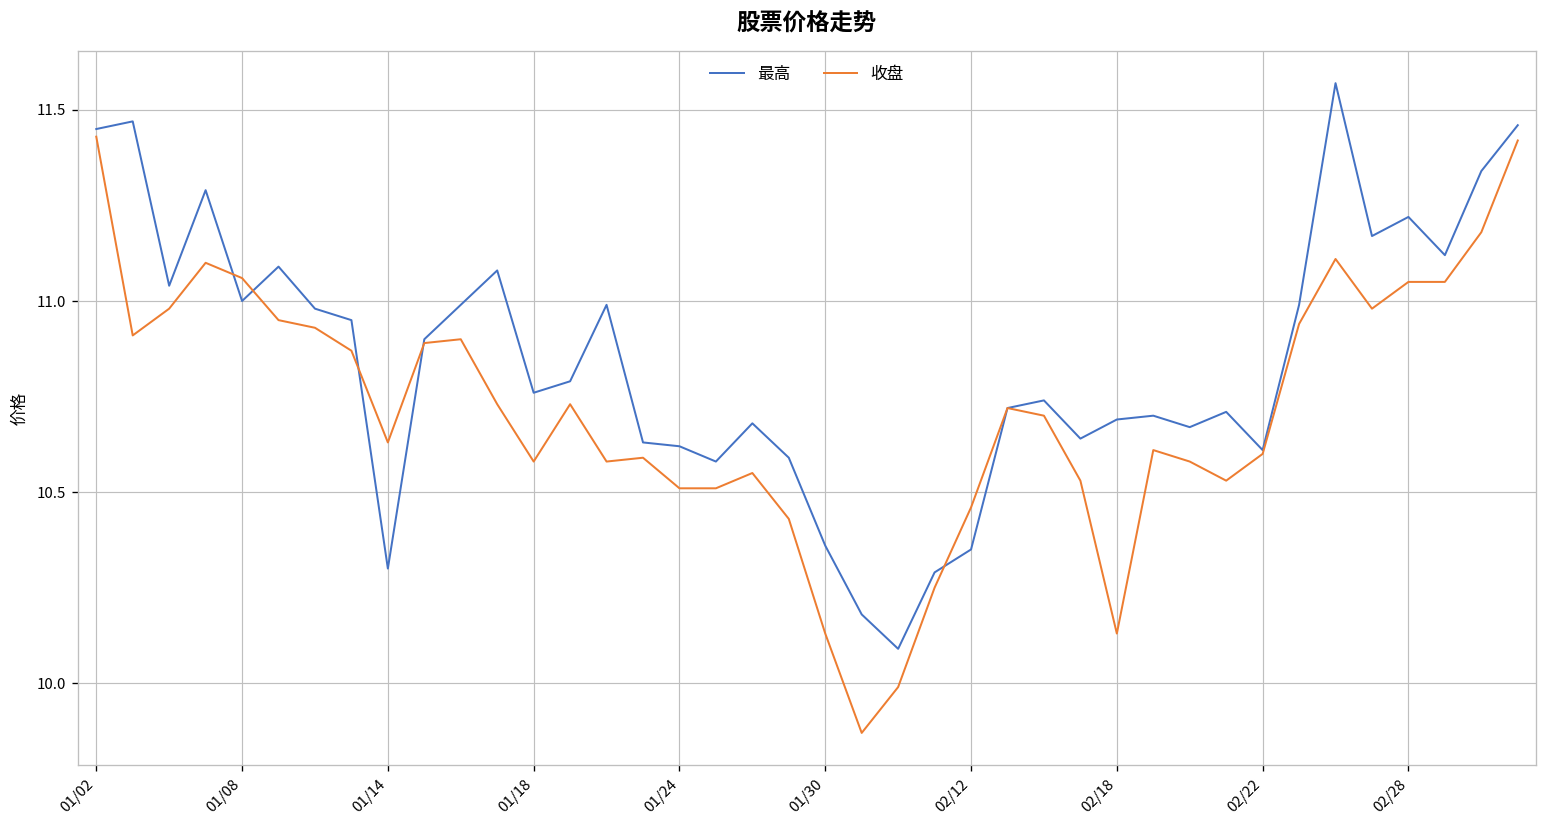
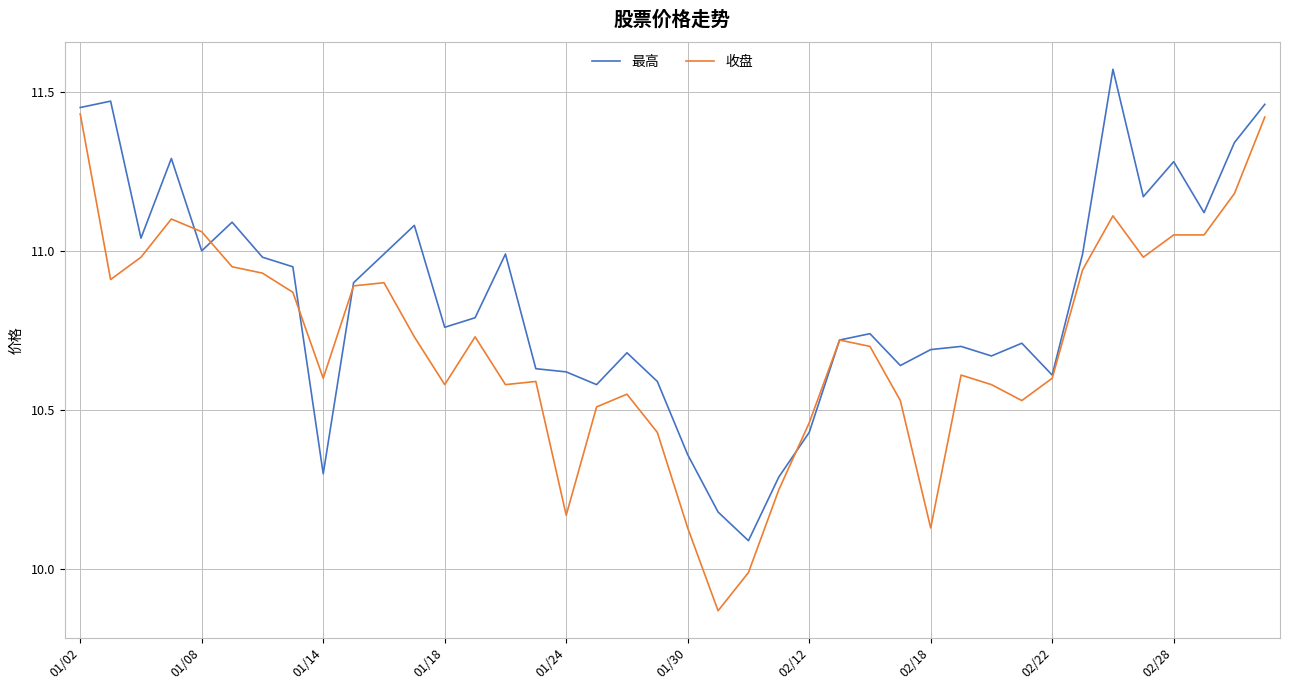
  {
    "最高": {
      "01/02": 11.45,
      "01/08": 11.00,
      "01/14": 10.30,
      "01/18": 10.76,
      "01/24": 10.62,
      "01/30": 10.36,
-     "02/12": 10.35,
+     "02/12": 10.43,
      "02/18": 10.69,
      "02/22": 10.61,
-     "02/28": 11.22
+     "02/28": 11.28
    },
    "收盘": {
      "01/02": 11.43,
      "01/08": 11.06,
-     "01/14": 10.63,
+     "01/14": 10.60,
      "01/18": 10.58,
-     "01/24": 10.51,
+     "01/24": 10.17,
      "01/30": 10.13,
      "02/12": 10.46,
      "02/18": 10.13,
      "02/22": 10.60,
      "02/28": 11.05
    }
  }
